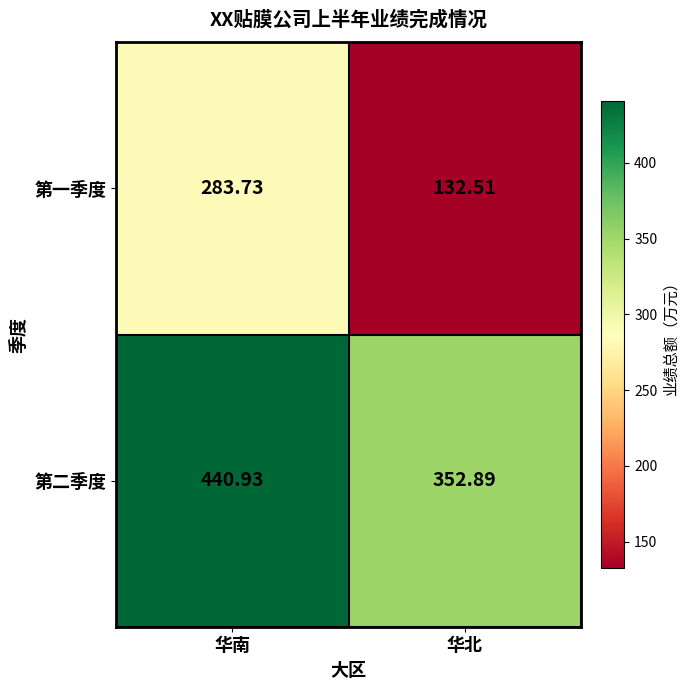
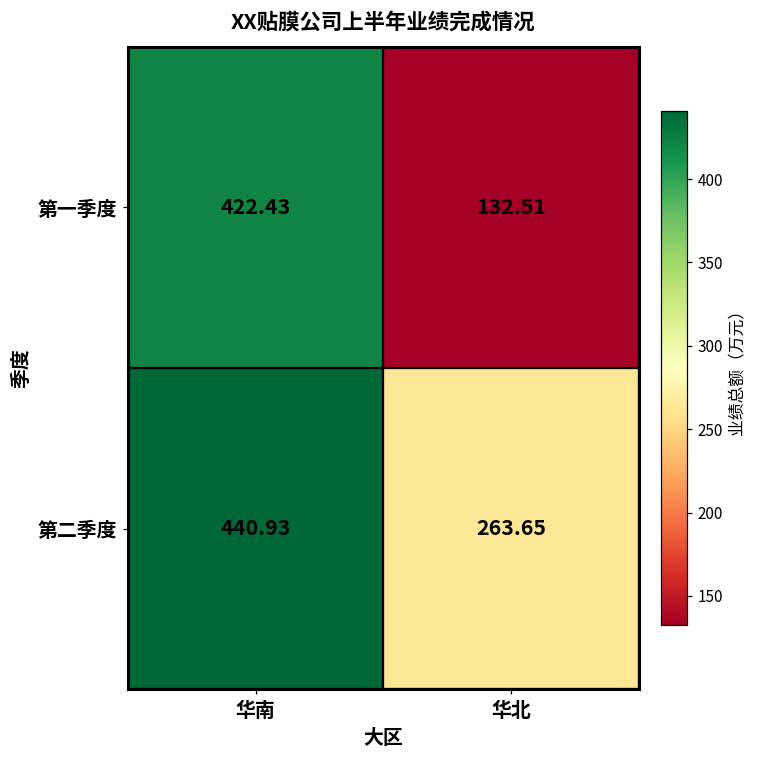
  {
    "第一季度": {
-     "华南": 283.73,
+     "华南": 422.43,
      "华北": 132.51
    },
    "第二季度": {
      "华南": 440.93,
-     "华北": 352.89
+     "华北": 263.65
    }
  }
